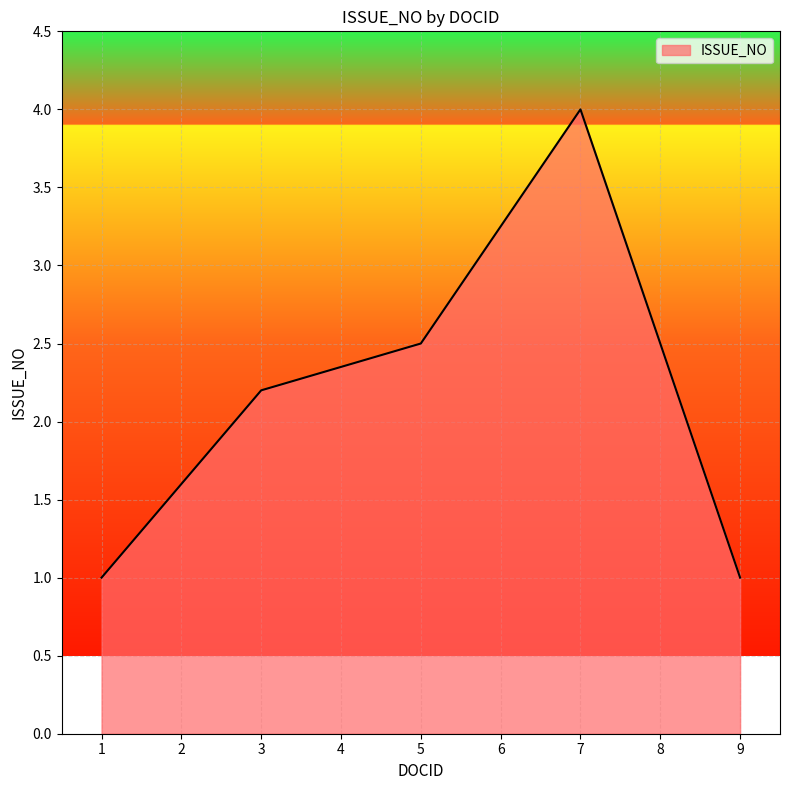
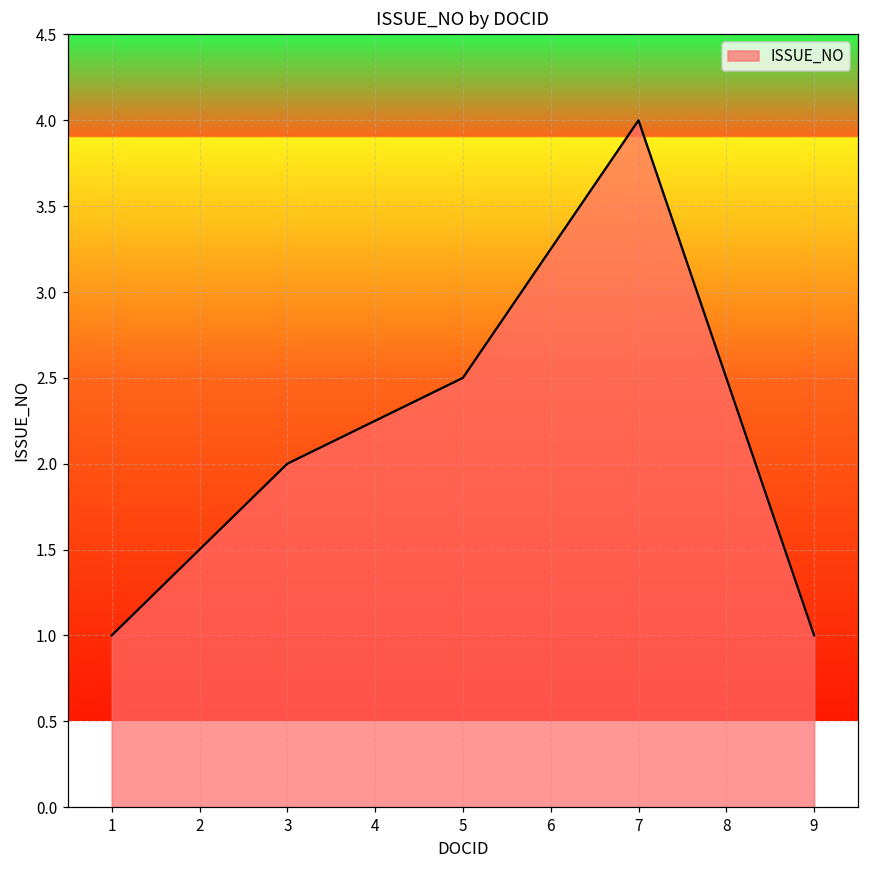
  {
    "1": 1.0,
-   "3": 2.2,
+   "3": 2.0,
    "5": 2.5,
    "7": 4.0,
    "9": 1.0
  }
